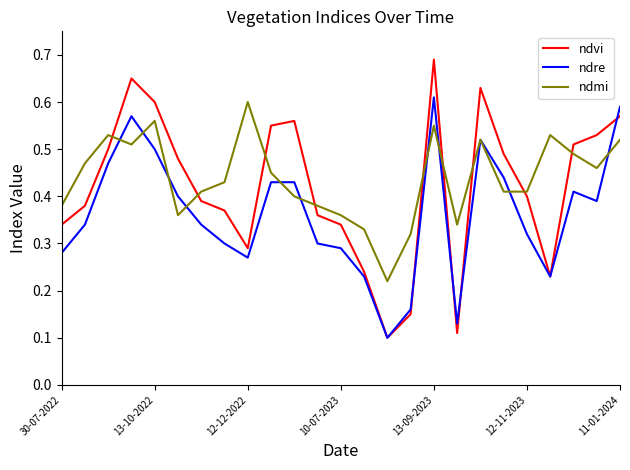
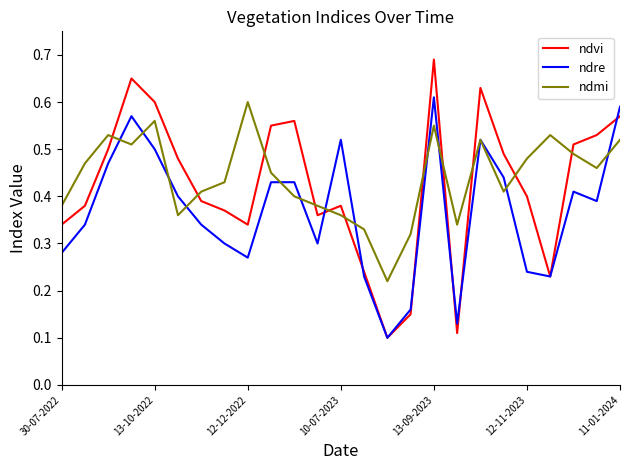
  {
    "ndvi": {
      "30-07-2022": 0.34,
      "13-10-2022": 0.60,
-     "12-12-2022": 0.29,
-     "10-07-2023": 0.34,
+     "12-12-2022": 0.34,
+     "10-07-2023": 0.38,
      "13-09-2023": 0.69,
      "12-11-2023": 0.40,
      "11-01-2024": 0.57
    },
    "ndre": {
      "30-07-2022": 0.28,
      "13-10-2022": 0.50,
      "12-12-2022": 0.27,
-     "10-07-2023": 0.29,
+     "10-07-2023": 0.52,
      "13-09-2023": 0.61,
-     "12-11-2023": 0.32,
+     "12-11-2023": 0.24,
      "11-01-2024": 0.59
    },
    "ndmi": {
      "30-07-2022": 0.38,
      "13-10-2022": 0.56,
      "12-12-2022": 0.60,
      "10-07-2023": 0.36,
      "13-09-2023": 0.55,
-     "12-11-2023": 0.41,
+     "12-11-2023": 0.48,
      "11-01-2024": 0.52
    }
  }
